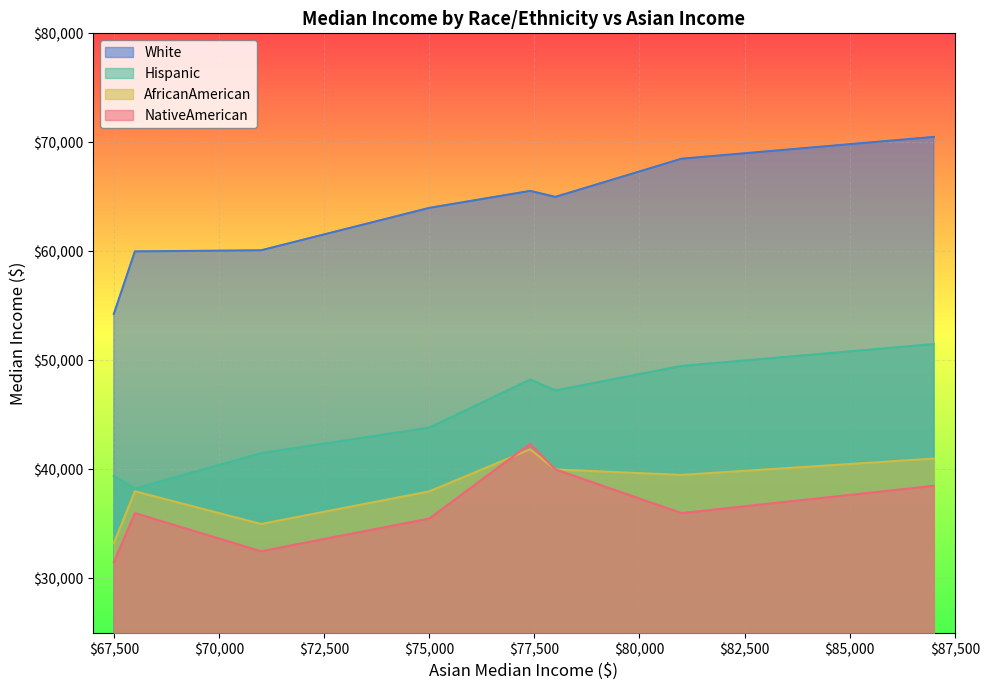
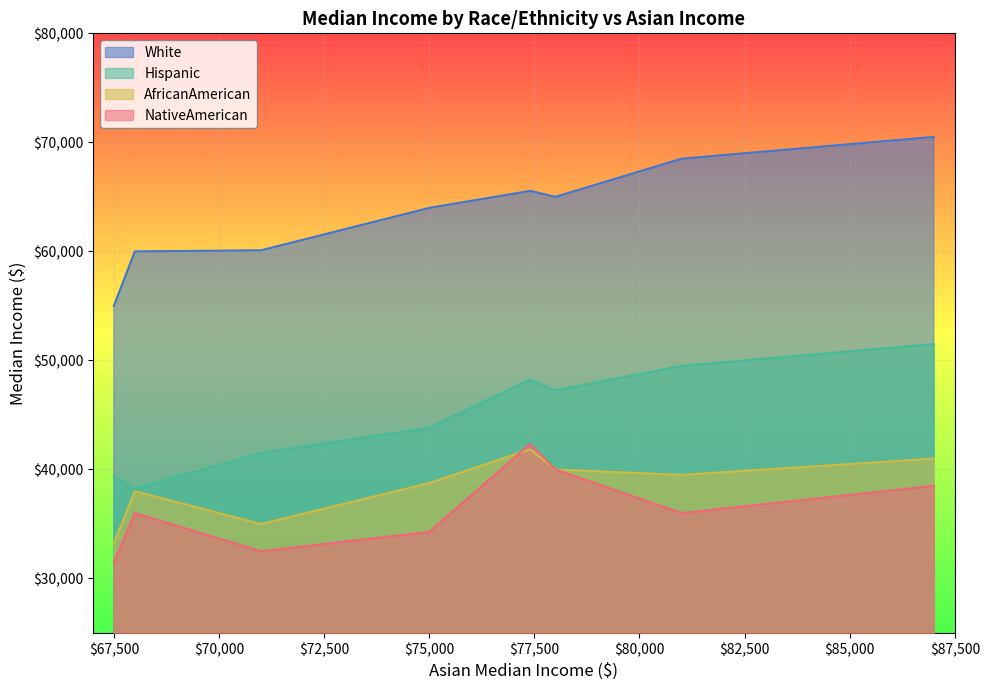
  {
    "White": {
-     "$67,500": "$54,300",
+     "$67,500": "$55,000",
      "$75,000": "$64,000"
    },
    "Hispanic": {
      "$67,500": "$39,400",
      "$75,000": "$43,800"
    },
    "AfricanAmerican": {
      "$67,500": "$33,300",
-     "$75,000": "$38,000"
+     "$75,000": "$38,800"
    },
    "NativeAmerican": {
      "$67,500": "$31,500",
-     "$75,000": "$35,500"
+     "$75,000": "$34,300"
    }
  }
